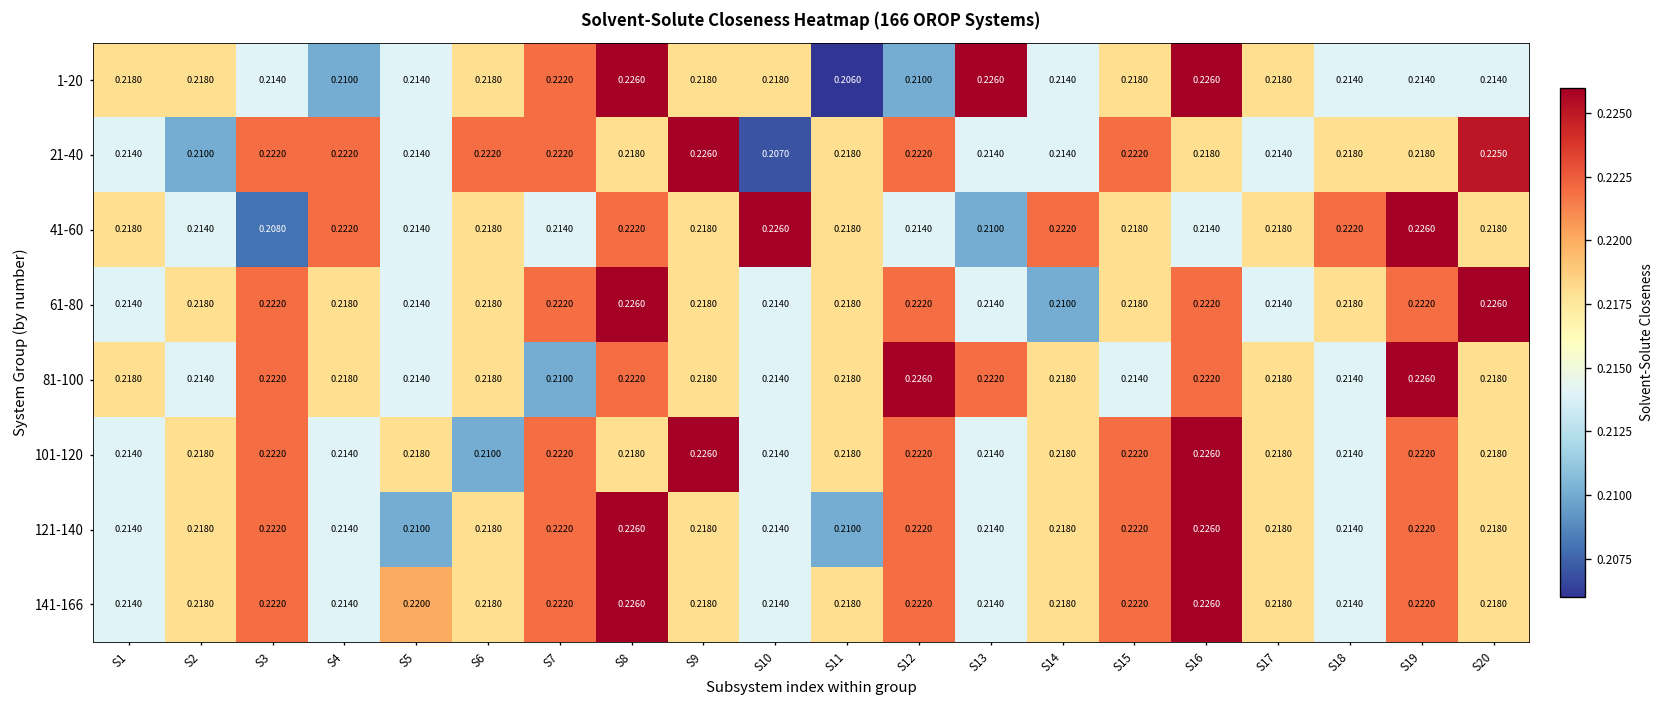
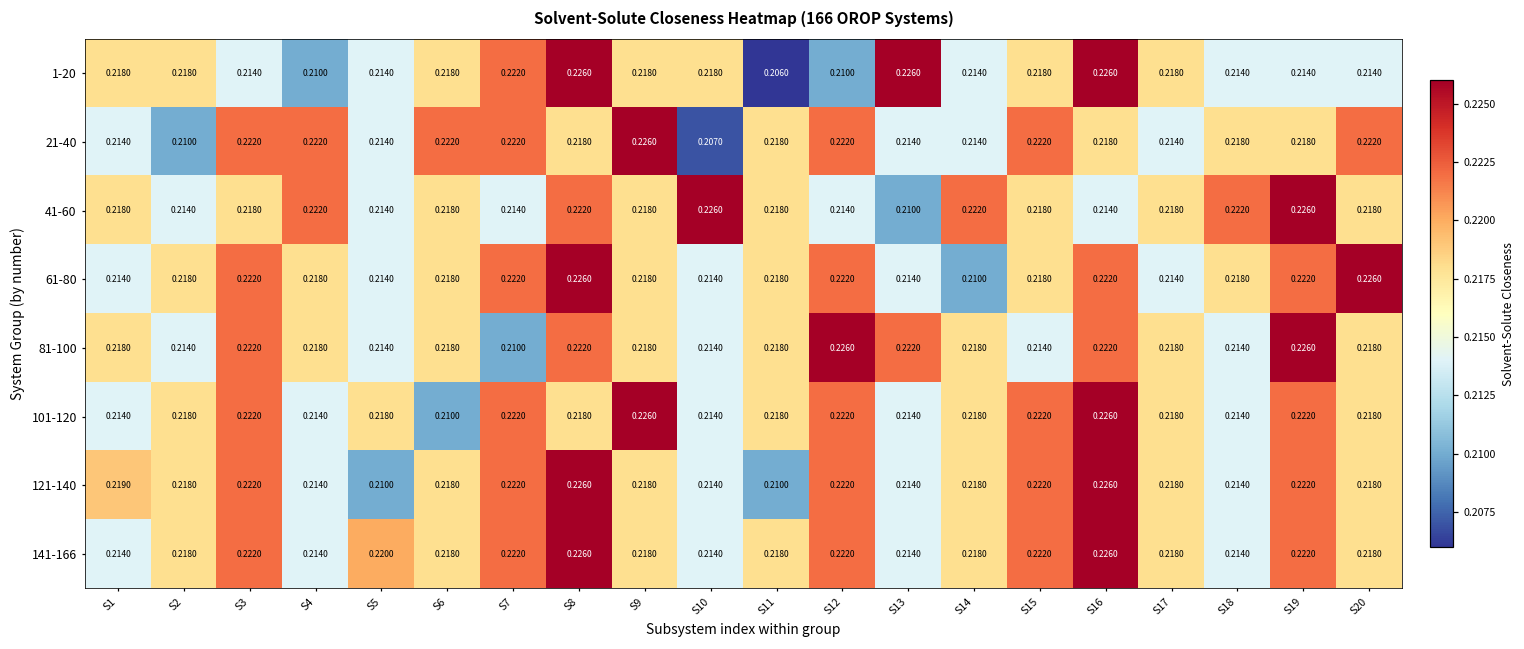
  {
    "1-20": {
      "S1": 0.2180,
      "S2": 0.2180,
      "S3": 0.2140,
      "S4": 0.2100,
      "S5": 0.2140,
      "S6": 0.2180,
      "S7": 0.2220,
      "S8": 0.2260,
      "S9": 0.2180,
      "S10": 0.2180,
      "S11": 0.2060,
      "S12": 0.2100,
      "S13": 0.2260,
      "S14": 0.2140,
      "S15": 0.2180,
      "S16": 0.2260,
      "S17": 0.2180,
      "S18": 0.2140,
      "S19": 0.2140,
      "S20": 0.2140
    },
    "21-40": {
      "S1": 0.2140,
      "S2": 0.2100,
      "S3": 0.2220,
      "S4": 0.2220,
      "S5": 0.2140,
      "S6": 0.2220,
      "S7": 0.2220,
      "S8": 0.2180,
      "S9": 0.2260,
      "S10": 0.2070,
      "S11": 0.2180,
      "S12": 0.2220,
      "S13": 0.2140,
      "S14": 0.2140,
      "S15": 0.2220,
      "S16": 0.2180,
      "S17": 0.2140,
      "S18": 0.2180,
      "S19": 0.2180,
-     "S20": 0.2250
+     "S20": 0.2220
    },
    "41-60": {
      "S1": 0.2180,
      "S2": 0.2140,
-     "S3": 0.2080,
+     "S3": 0.2180,
      "S4": 0.2220,
      "S5": 0.2140,
      "S6": 0.2180,
      "S7": 0.2140,
      "S8": 0.2220,
      "S9": 0.2180,
      "S10": 0.2260,
      "S11": 0.2180,
      "S12": 0.2140,
      "S13": 0.2100,
      "S14": 0.2220,
      "S15": 0.2180,
      "S16": 0.2140,
      "S17": 0.2180,
      "S18": 0.2220,
      "S19": 0.2260,
      "S20": 0.2180
    },
    "61-80": {
      "S1": 0.2140,
      "S2": 0.2180,
      "S3": 0.2220,
      "S4": 0.2180,
      "S5": 0.2140,
      "S6": 0.2180,
      "S7": 0.2220,
      "S8": 0.2260,
      "S9": 0.2180,
      "S10": 0.2140,
      "S11": 0.2180,
      "S12": 0.2220,
      "S13": 0.2140,
      "S14": 0.2100,
      "S15": 0.2180,
      "S16": 0.2220,
      "S17": 0.2140,
      "S18": 0.2180,
      "S19": 0.2220,
      "S20": 0.2260
    },
    "81-100": {
      "S1": 0.2180,
      "S2": 0.2140,
      "S3": 0.2220,
      "S4": 0.2180,
      "S5": 0.2140,
      "S6": 0.2180,
      "S7": 0.2100,
      "S8": 0.2220,
      "S9": 0.2180,
      "S10": 0.2140,
      "S11": 0.2180,
      "S12": 0.2260,
      "S13": 0.2220,
      "S14": 0.2180,
      "S15": 0.2140,
      "S16": 0.2220,
      "S17": 0.2180,
      "S18": 0.2140,
      "S19": 0.2260,
      "S20": 0.2180
    },
    "101-120": {
      "S1": 0.2140,
      "S2": 0.2180,
      "S3": 0.2220,
      "S4": 0.2140,
      "S5": 0.2180,
      "S6": 0.2100,
      "S7": 0.2220,
      "S8": 0.2180,
      "S9": 0.2260,
      "S10": 0.2140,
      "S11": 0.2180,
      "S12": 0.2220,
      "S13": 0.2140,
      "S14": 0.2180,
      "S15": 0.2220,
      "S16": 0.2260,
      "S17": 0.2180,
      "S18": 0.2140,
      "S19": 0.2220,
      "S20": 0.2180
    },
    "121-140": {
-     "S1": 0.2140,
+     "S1": 0.2190,
      "S2": 0.2180,
      "S3": 0.2220,
      "S4": 0.2140,
      "S5": 0.2100,
      "S6": 0.2180,
      "S7": 0.2220,
      "S8": 0.2260,
      "S9": 0.2180,
      "S10": 0.2140,
      "S11": 0.2100,
      "S12": 0.2220,
      "S13": 0.2140,
      "S14": 0.2180,
      "S15": 0.2220,
      "S16": 0.2260,
      "S17": 0.2180,
      "S18": 0.2140,
      "S19": 0.2220,
      "S20": 0.2180
    },
    "141-166": {
      "S1": 0.2140,
      "S2": 0.2180,
      "S3": 0.2220,
      "S4": 0.2140,
      "S5": 0.2200,
      "S6": 0.2180,
      "S7": 0.2220,
      "S8": 0.2260,
      "S9": 0.2180,
      "S10": 0.2140,
      "S11": 0.2180,
      "S12": 0.2220,
      "S13": 0.2140,
      "S14": 0.2180,
      "S15": 0.2220,
      "S16": 0.2260,
      "S17": 0.2180,
      "S18": 0.2140,
      "S19": 0.2220,
      "S20": 0.2180
    }
  }
